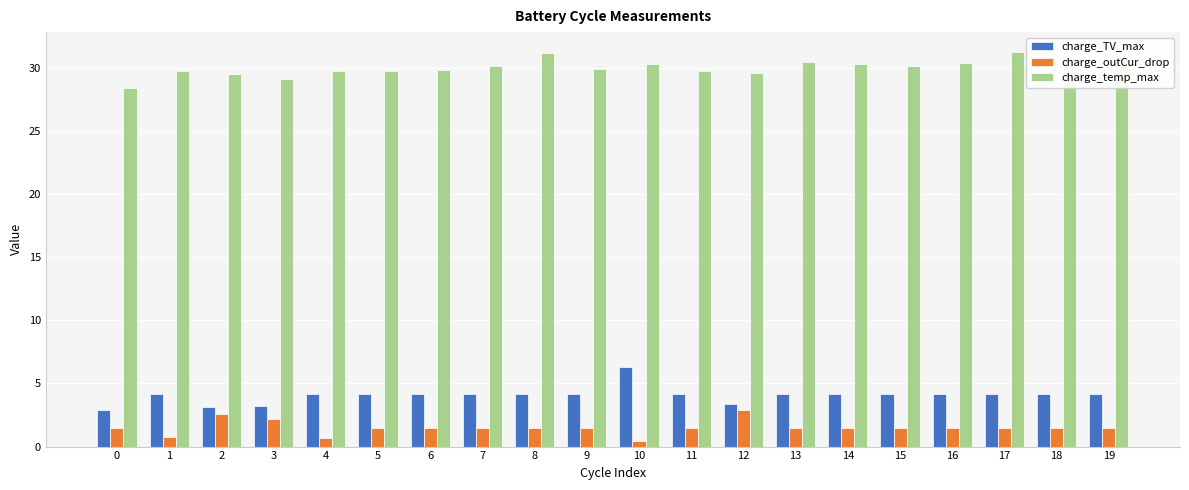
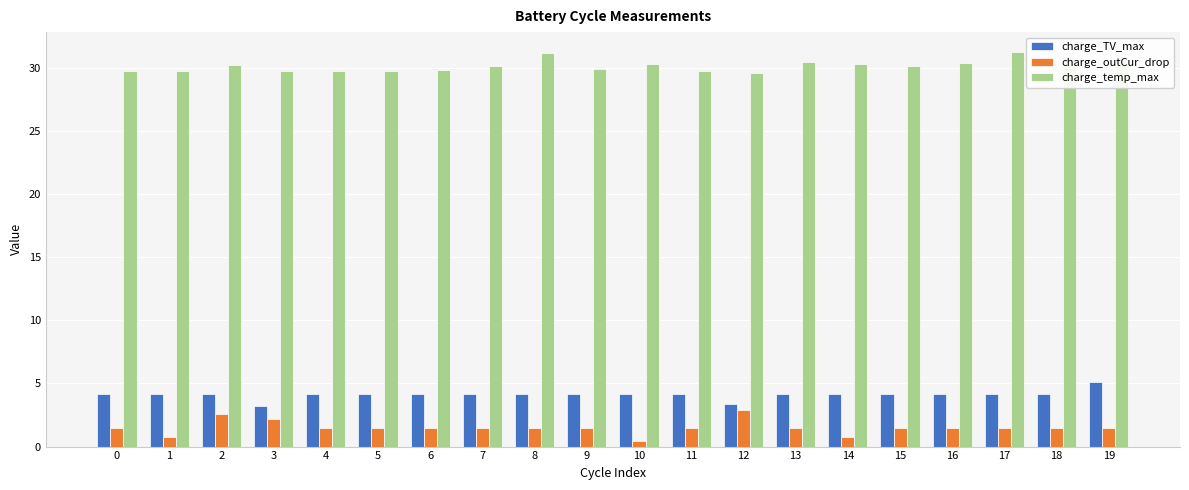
  {
    "charge_TV_max": {
-     "0": 2.9,
+     "0": 4.2,
      "1": 4.2,
-     "2": 3.2,
+     "2": 4.2,
      "3": 3.2,
      "4": 4.2,
      "5": 4.2,
      "6": 4.2,
      "7": 4.2,
      "8": 4.2,
      "9": 4.2,
-     "10": 6.3,
+     "10": 4.2,
      "11": 4.2,
      "12": 3.4,
      "13": 4.2,
      "14": 4.2,
      "15": 4.2,
      "16": 4.2,
      "17": 4.2,
      "18": 4.2,
-     "19": 4.2
+     "19": 5.2
    },
    "charge_outCur_drop": {
      "0": 1.5,
      "1": 0.8,
      "2": 2.6,
      "3": 2.2,
-     "4": 0.7,
+     "4": 1.5,
      "5": 1.5,
      "6": 1.5,
      "7": 1.5,
      "8": 1.5,
      "9": 1.5,
      "10": 0.4,
      "11": 1.5,
      "12": 2.9,
      "13": 1.5,
-     "14": 1.5,
+     "14": 0.7,
      "15": 1.5,
      "16": 1.5,
      "17": 1.5,
      "18": 1.5,
      "19": 1.5
    },
    "charge_temp_max": {
-     "0": 28.4,
+     "0": 29.7,
      "1": 29.7,
-     "2": 29.5,
-     "3": 29.1,
+     "2": 30.2,
+     "3": 29.8,
      "4": 29.8,
      "5": 29.7,
      "6": 29.8,
      "7": 30.2,
      "8": 31.1,
      "9": 29.9,
      "10": 30.3,
      "11": 29.8,
      "12": 29.6,
      "13": 30.4,
      "14": 30.3,
      "15": 30.1,
      "16": 30.4,
      "17": 31.3
    }
  }
